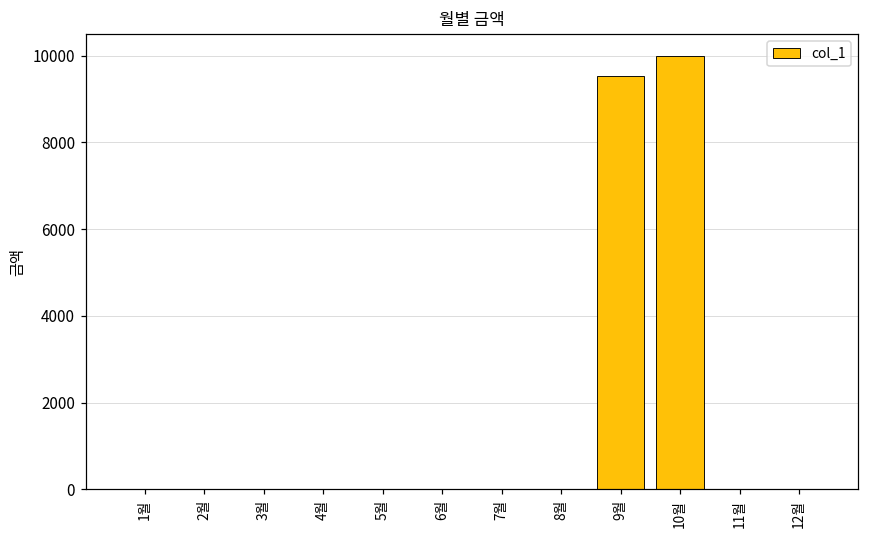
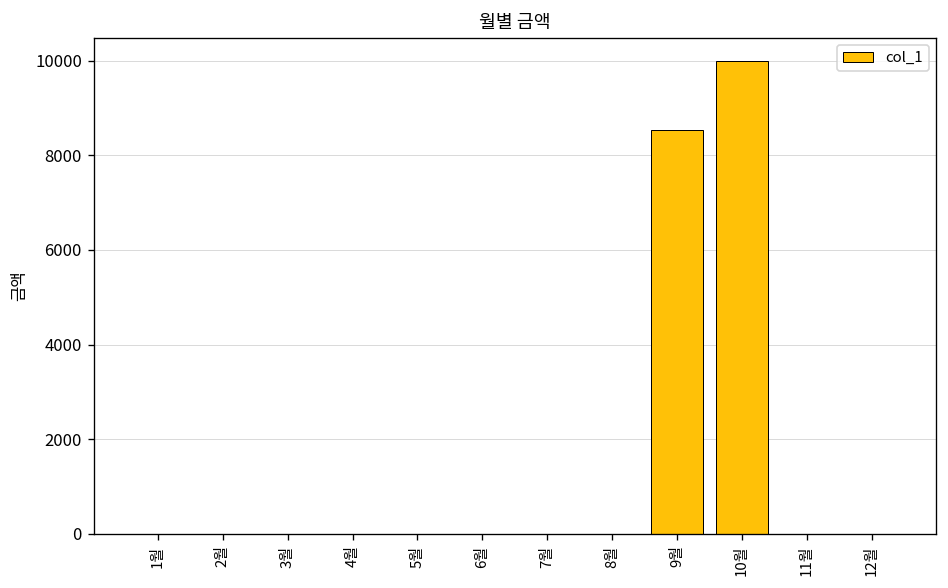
  {
    "1월": 0,
    "2월": 0,
    "3월": 0,
    "4월": 0,
    "5월": 0,
    "6월": 0,
    "7월": 0,
    "8월": 0,
-   "9월": 9500,
+   "9월": 8500,
    "10월": 10000,
    "11월": 0,
    "12월": 0
  }
